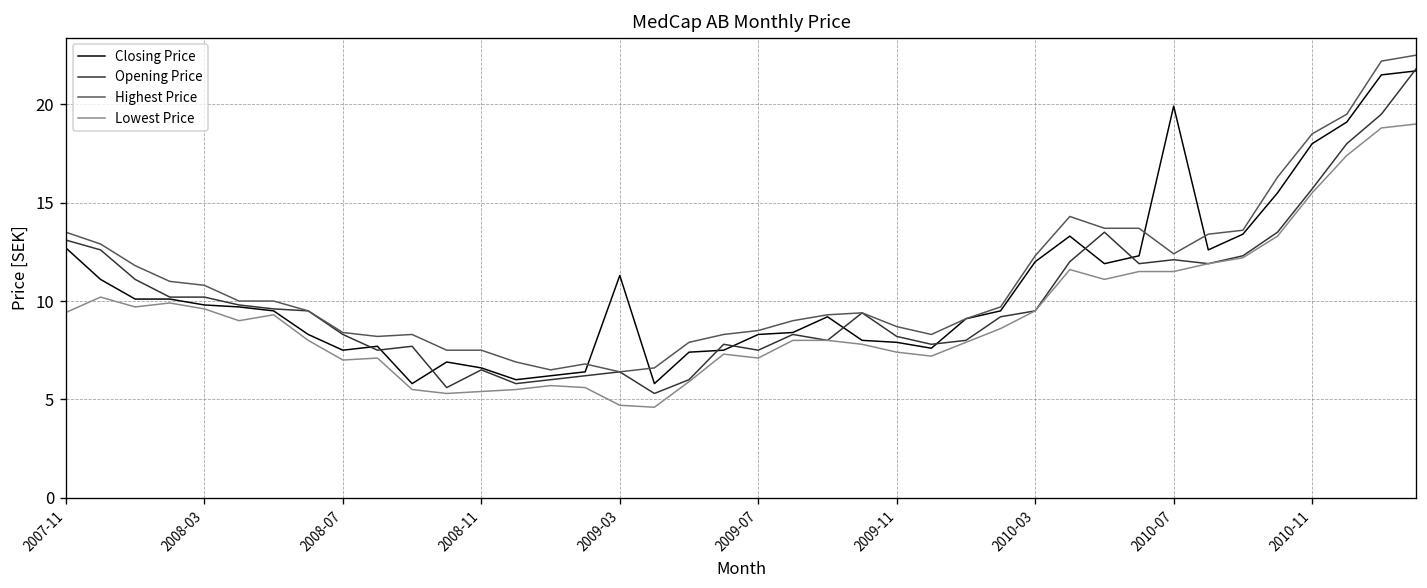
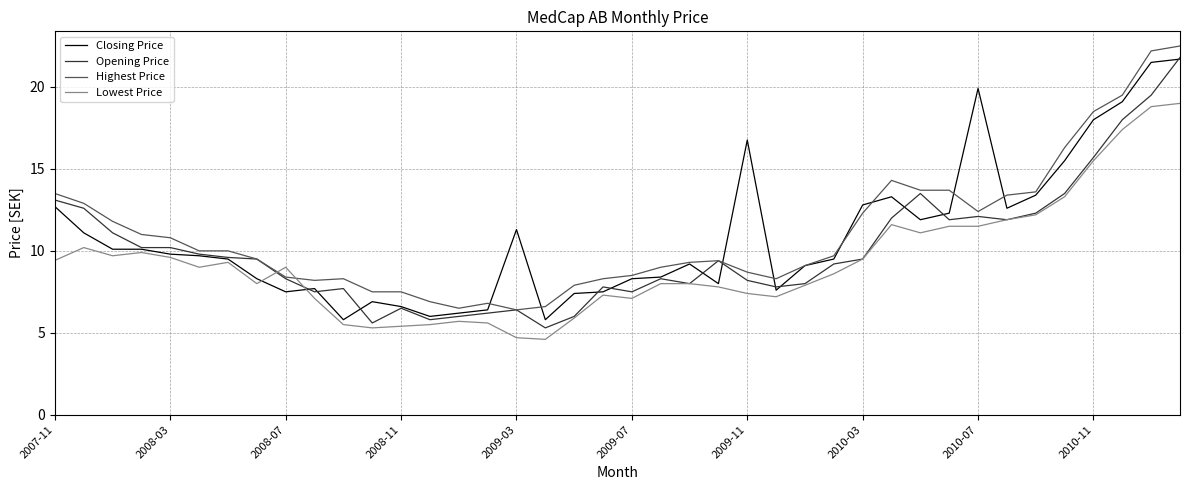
  {
    "Closing Price": {
      "2007-11": 12.7,
      "2008-03": 9.8,
      "2008-07": 7.5,
      "2009-03": 11.3,
      "2009-07": 8.3,
-     "2009-11": 7.9,
-     "2010-03": 12.0,
+     "2009-11": 16.8,
+     "2010-03": 12.8,
      "2010-07": 19.9,
      "2010-11": 18.0
    },
    "Lowest Price": {
      "2007-11": 9.4,
      "2008-03": 9.6,
-     "2008-07": 7,
+     "2008-07": 9,
      "2008-11": 5.4,
      "2009-03": 4.7,
      "2009-07": 7,
      "2009-11": 7.4,
      "2010-07": 11.5,
      "2010-11": 15.5
    }
  }
